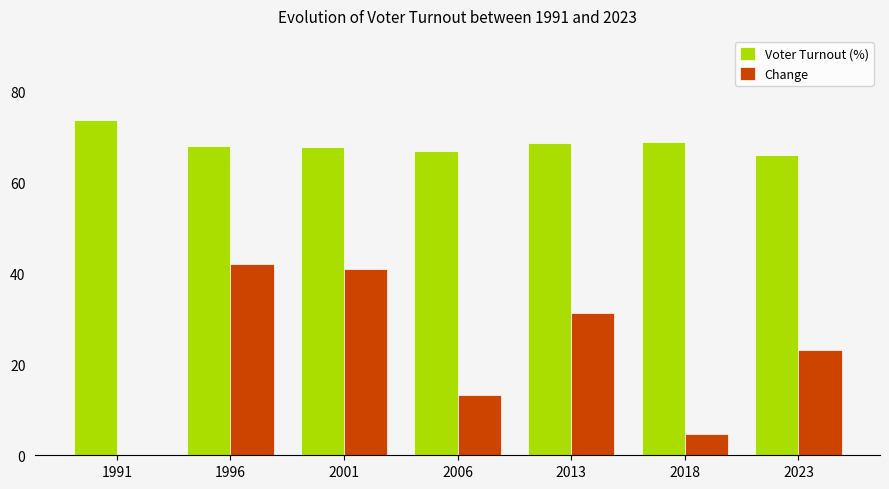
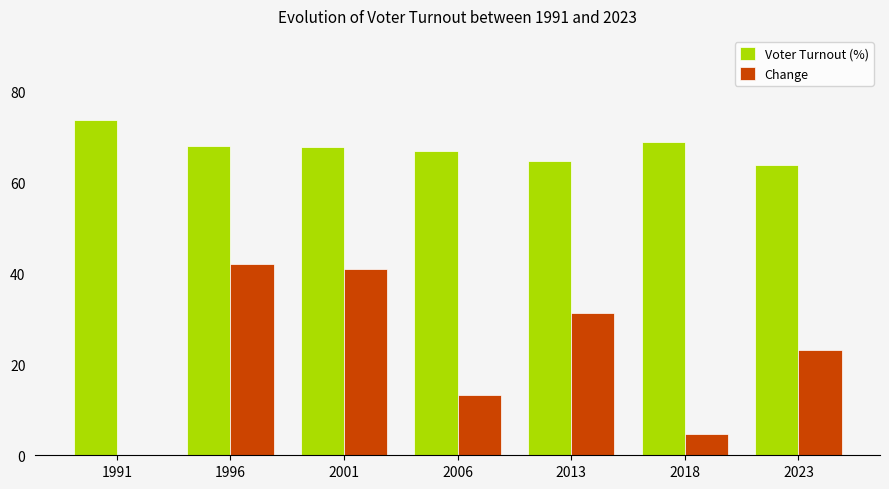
  {
    "Voter Turnout (%)": {
      "1991": 74,
      "1996": 68,
      "2001": 68,
      "2006": 67,
-     "2013": 69,
+     "2013": 65,
      "2018": 69,
-     "2023": 66
+     "2023": 64
    },
    "Change": {
      "1991": 0,
      "1996": 42,
      "2001": 41,
      "2006": 13,
      "2013": 31,
      "2018": 5,
      "2023": 23
    }
  }
